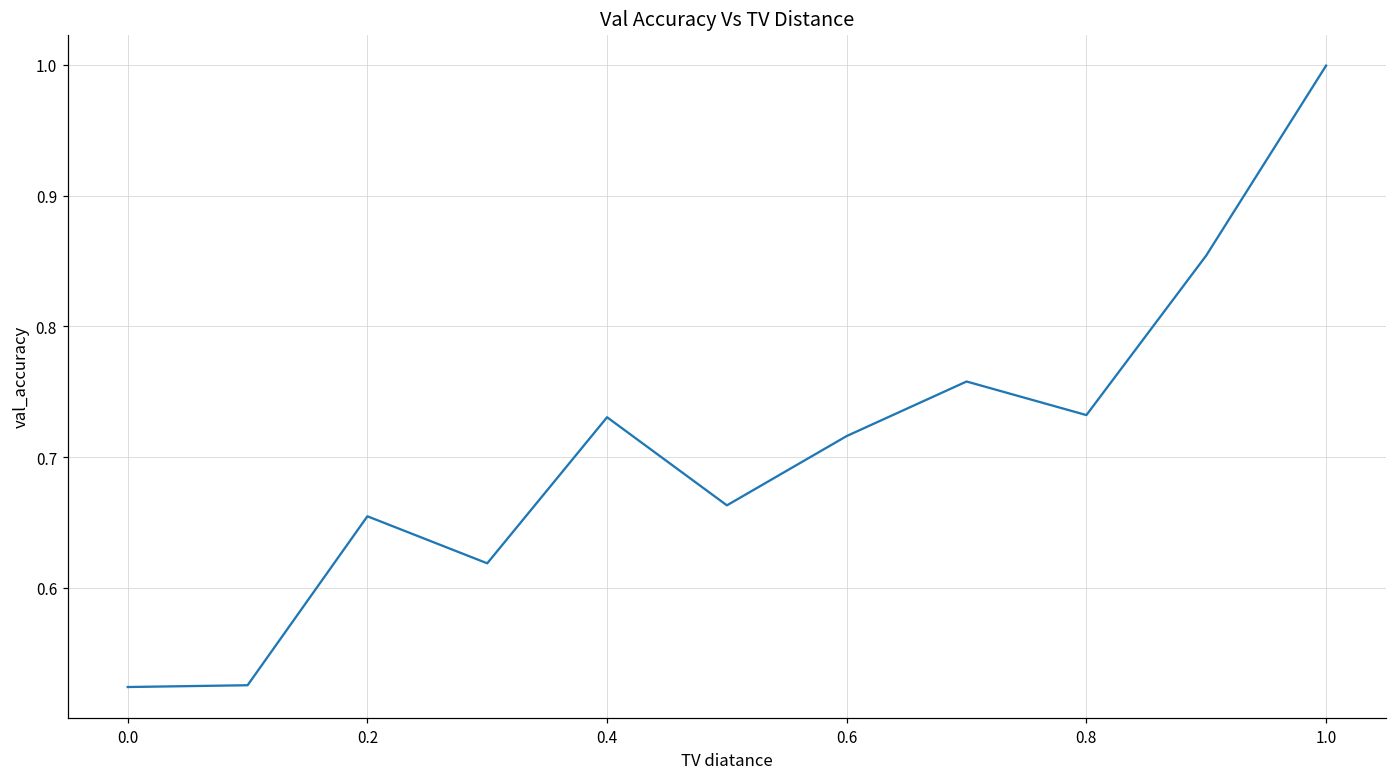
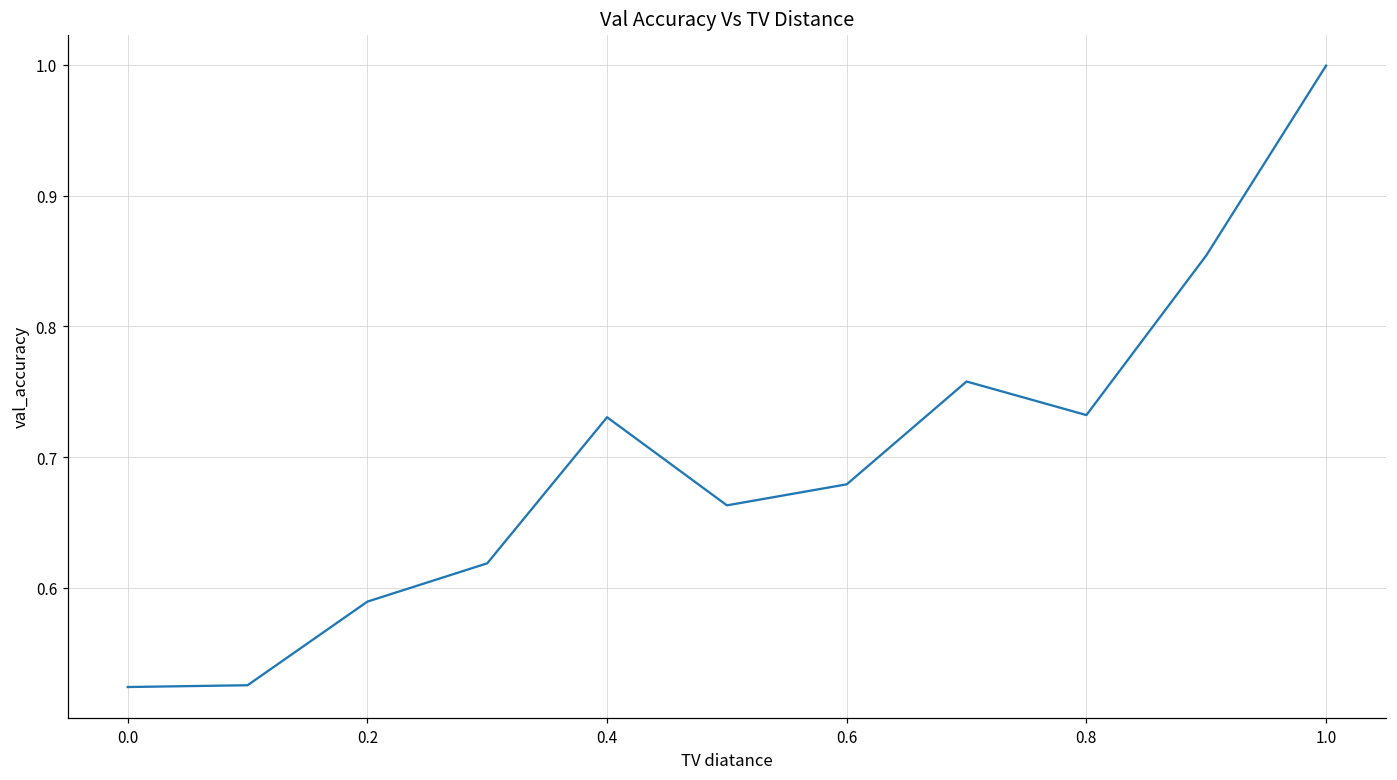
  {
    "0.0": 0.524,
-   "0.2": 0.655,
+   "0.2": 0.590,
    "0.4": 0.731,
-   "0.6": 0.716,
+   "0.6": 0.679,
    "0.8": 0.732,
    "1.0": 1.000
  }
